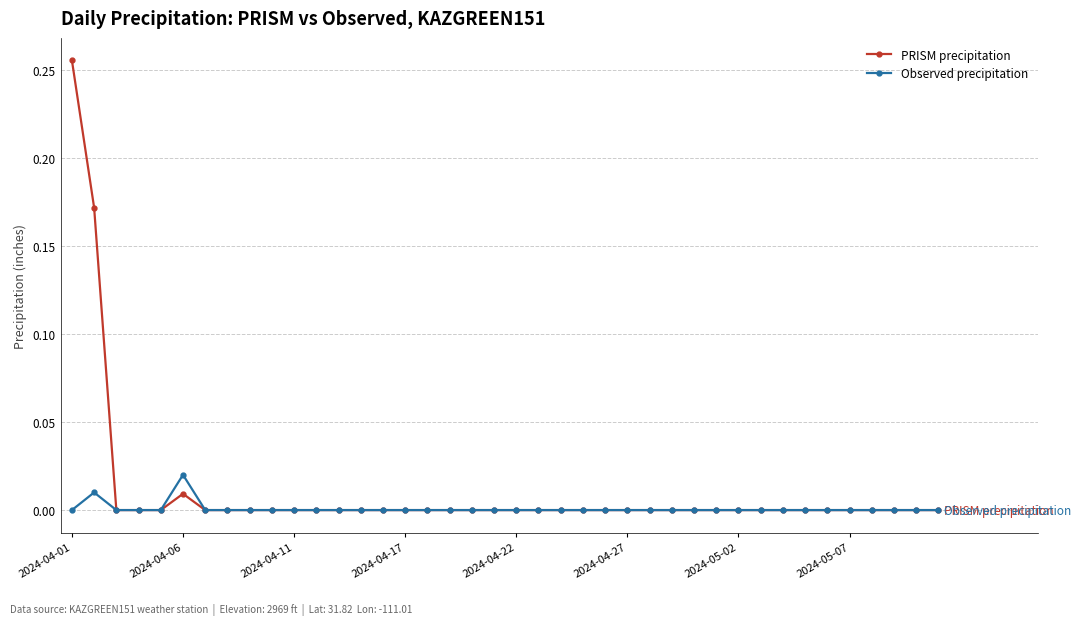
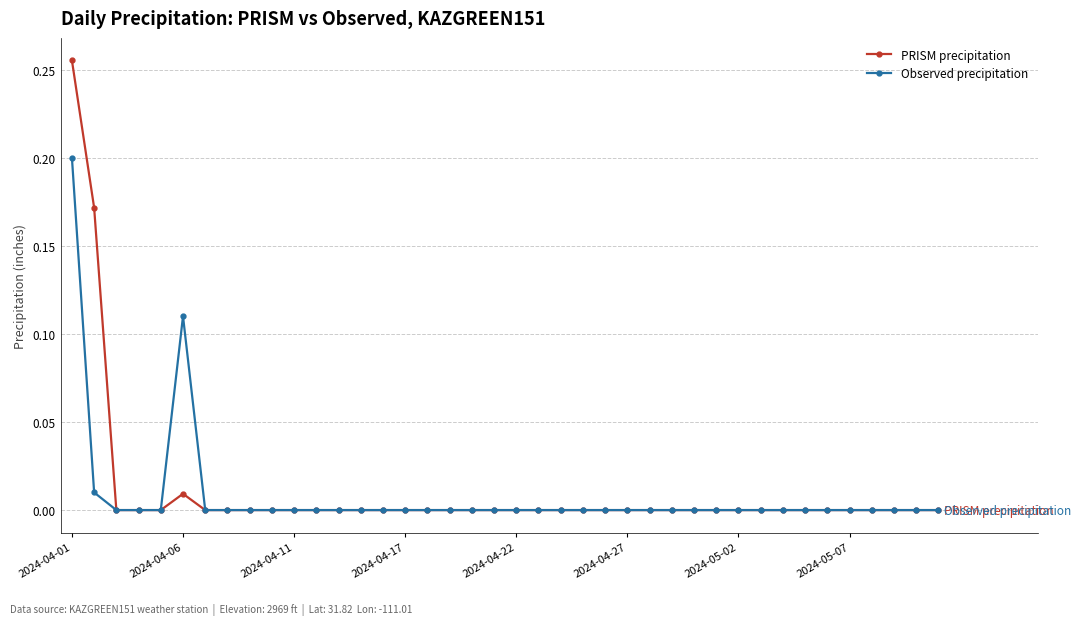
  {
    "PRISM precipitation": {
      "2024-04-01": 0.255,
      "2024-04-06": 0.01
    },
    "Observed precipitation": {
-     "2024-04-01": 0.0,
-     "2024-04-06": 0.02
+     "2024-04-01": 0.2,
+     "2024-04-06": 0.11
    }
  }
